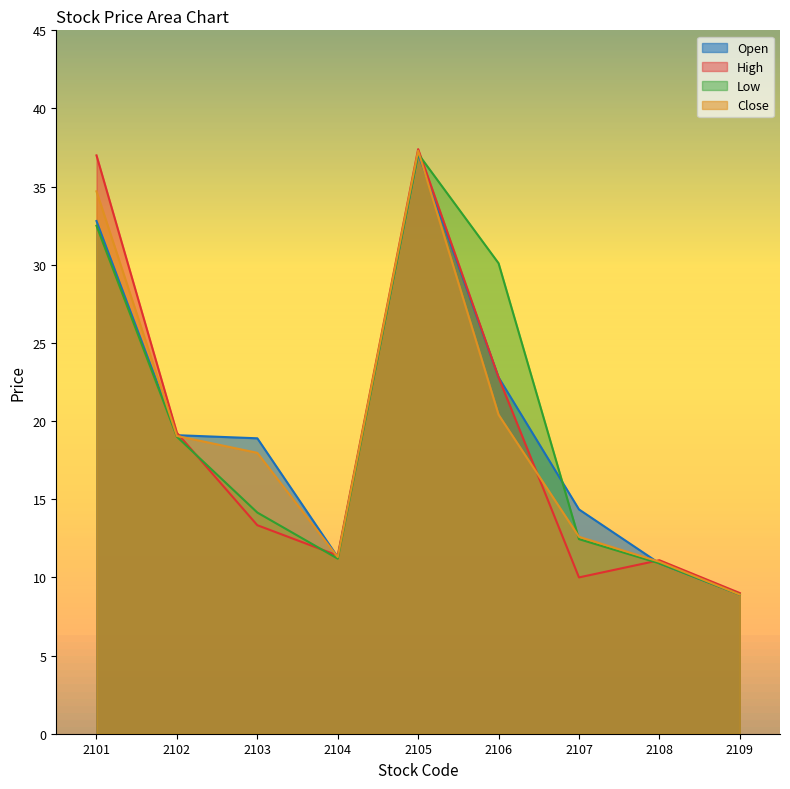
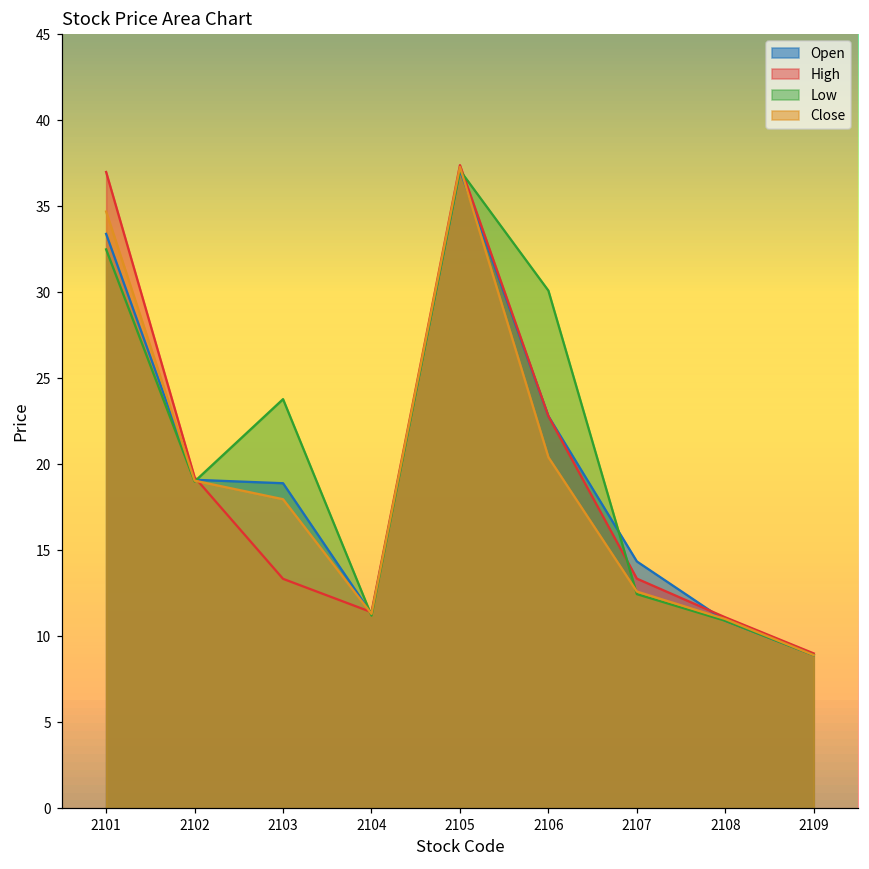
  {
    "Open": {
-     "2101": 32.8,
+     "2101": 33.4,
      "2103": 18.9,
      "2107": 14.4
    },
    "High": {
      "2101": 37.0,
      "2103": 13.3,
-     "2107": 10.0
+     "2107": 13.4
    },
    "Low": {
      "2101": 32.5,
-     "2103": 14.2,
+     "2103": 23.8,
      "2106": 30.1
    },
    "Close": {
      "2101": 34.7,
      "2103": 18.0,
      "2106": 20.4
    }
  }
